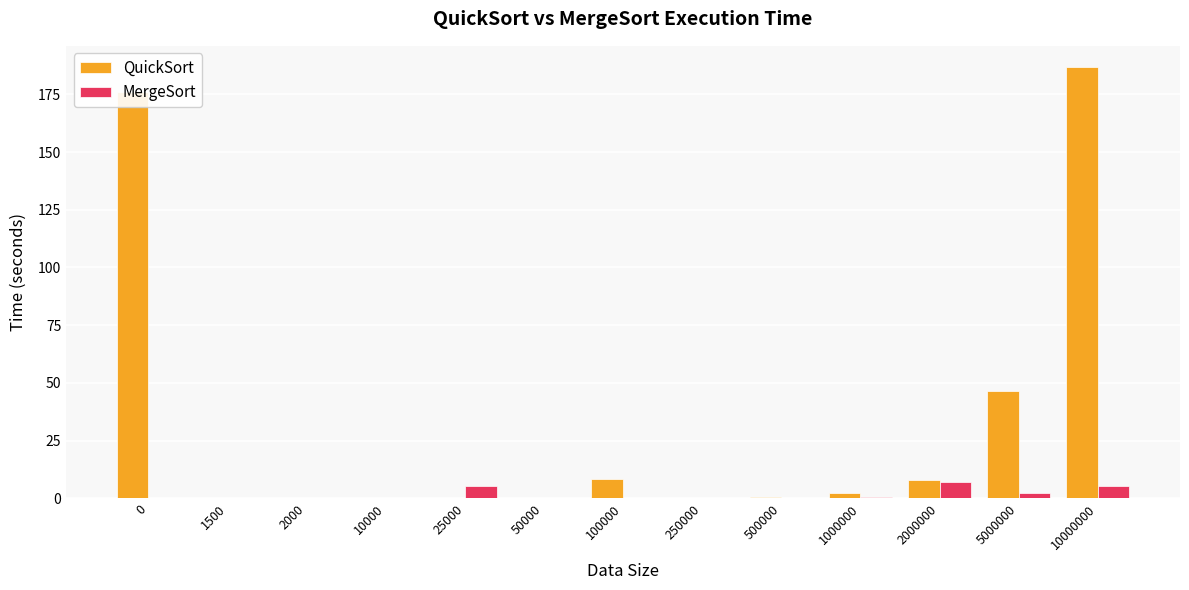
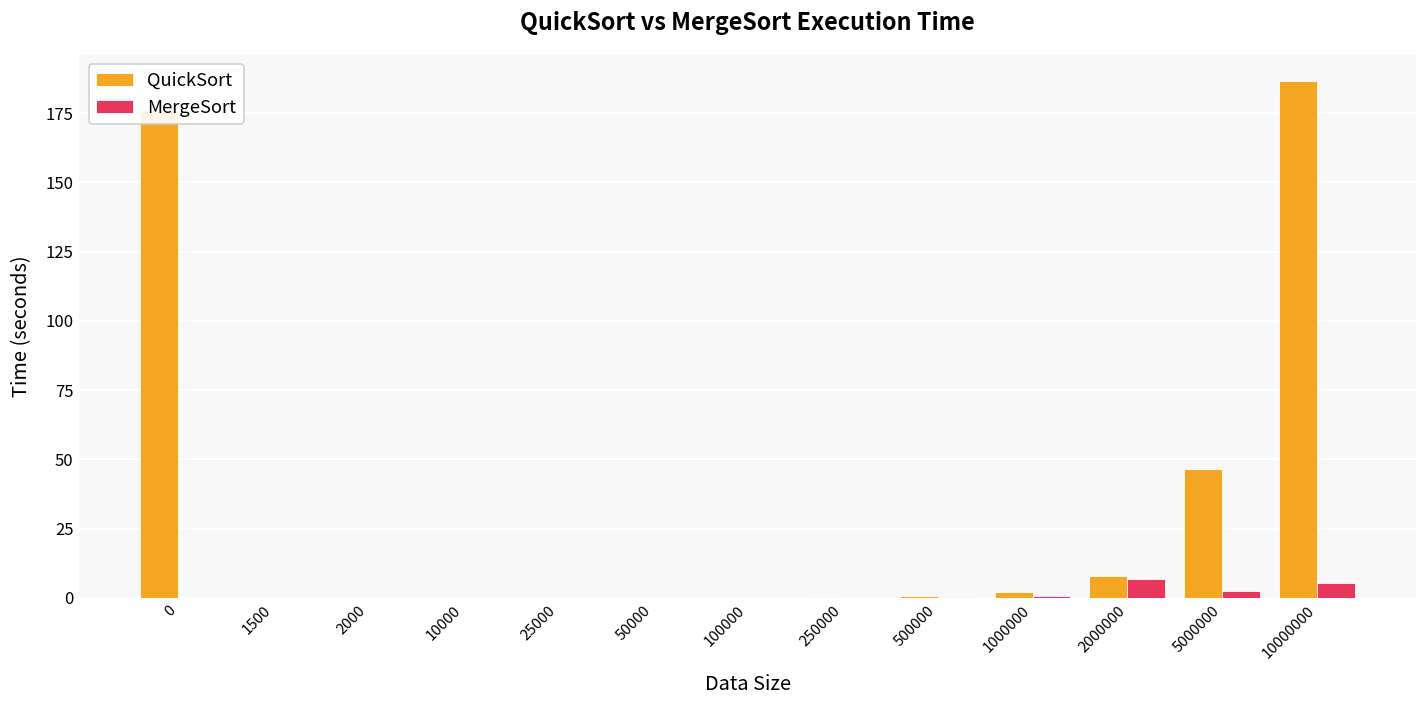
  {
    "QuickSort": {
-     "100000": 9,
+     "100000": 0,
      "1000000": 2,
      "2000000": 8,
      "5000000": 47,
      "10000000": 187
    },
    "MergeSort": {
      "0": 0,
-     "25000": 5,
+     "25000": 0,
      "2000000": 7,
      "5000000": 2,
      "10000000": 5
    }
  }
